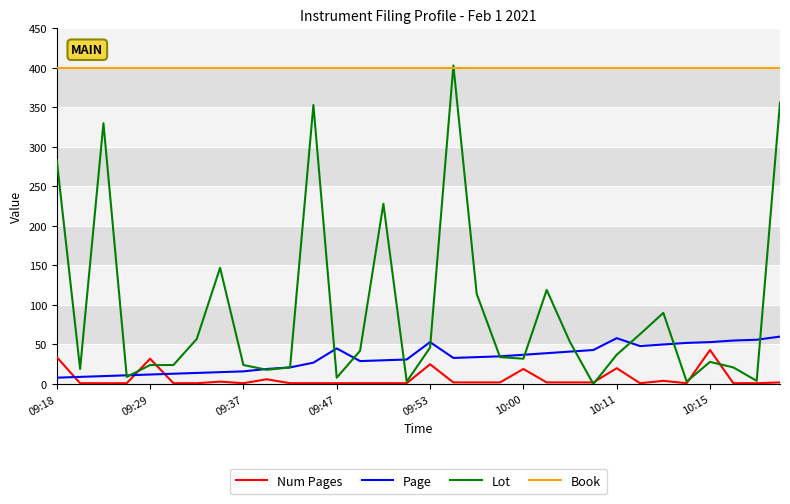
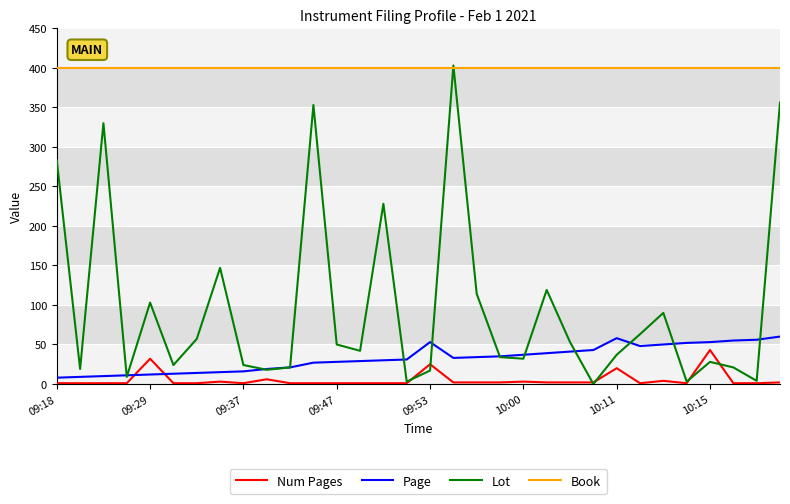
  {
    "Num Pages": {
-     "09:18": 30,
+     "09:18": 0,
      "09:29": 30,
      "09:37": 0,
      "09:47": 0,
      "09:53": 30,
-     "10:00": 20,
+     "10:00": 0,
      "10:11": 20,
      "10:15": 40
    },
    "Page": {
      "09:18": 10,
      "09:29": 10,
      "09:37": 20,
-     "09:47": 50,
+     "09:47": 30,
      "09:53": 50,
      "10:00": 40,
      "10:11": 60,
      "10:15": 50
    },
    "Lot": {
      "09:18": 280,
-     "09:29": 20,
+     "09:29": 100,
      "09:37": 20,
-     "09:47": 10,
-     "09:53": 50,
+     "09:47": 50,
+     "09:53": 20,
      "10:00": 30,
      "10:11": 40,
      "10:15": 30
    },
    "Book": {
      "09:18": 400,
      "09:29": 400,
      "09:37": 400,
      "09:47": 400,
      "09:53": 400,
      "10:00": 400,
      "10:11": 400,
      "10:15": 400
    }
  }
